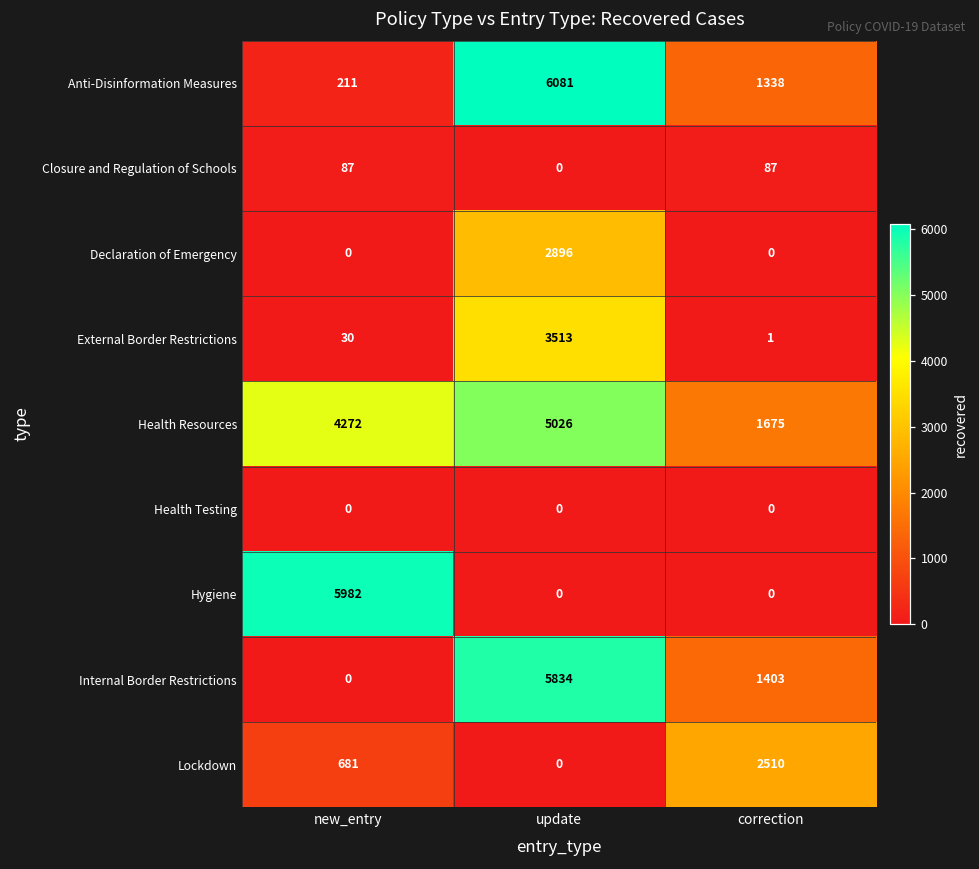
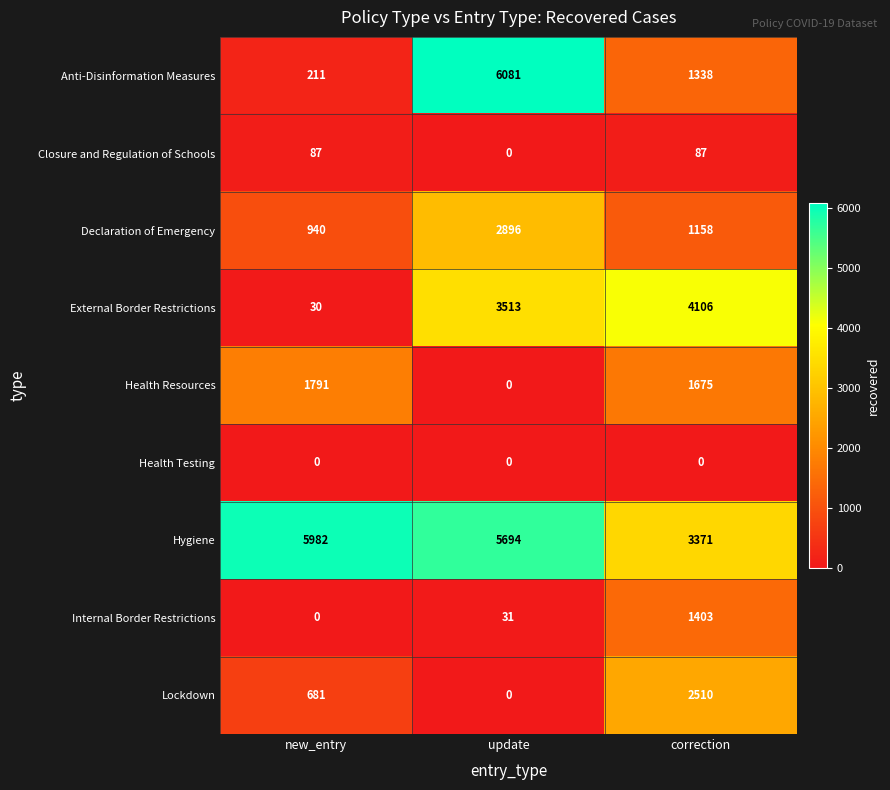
  {
    "Anti-Disinformation Measures": {
      "new_entry": 211,
      "update": 6081,
      "correction": 1338
    },
    "Closure and Regulation of Schools": {
      "new_entry": 87,
      "update": 0,
      "correction": 87
    },
    "Declaration of Emergency": {
-     "new_entry": 0,
+     "new_entry": 940,
      "update": 2896,
-     "correction": 0
+     "correction": 1158
    },
    "External Border Restrictions": {
      "new_entry": 30,
      "update": 3513,
-     "correction": 1
+     "correction": 4106
    },
    "Health Resources": {
-     "new_entry": 4272,
-     "update": 5026,
+     "new_entry": 1791,
+     "update": 0,
      "correction": 1675
    },
    "Health Testing": {
      "new_entry": 0,
      "update": 0,
      "correction": 0
    },
    "Hygiene": {
      "new_entry": 5982,
-     "update": 0,
-     "correction": 0
+     "update": 5694,
+     "correction": 3371
    },
    "Internal Border Restrictions": {
      "new_entry": 0,
-     "update": 5834,
+     "update": 31,
      "correction": 1403
    },
    "Lockdown": {
      "new_entry": 681,
      "update": 0,
      "correction": 2510
    }
  }
